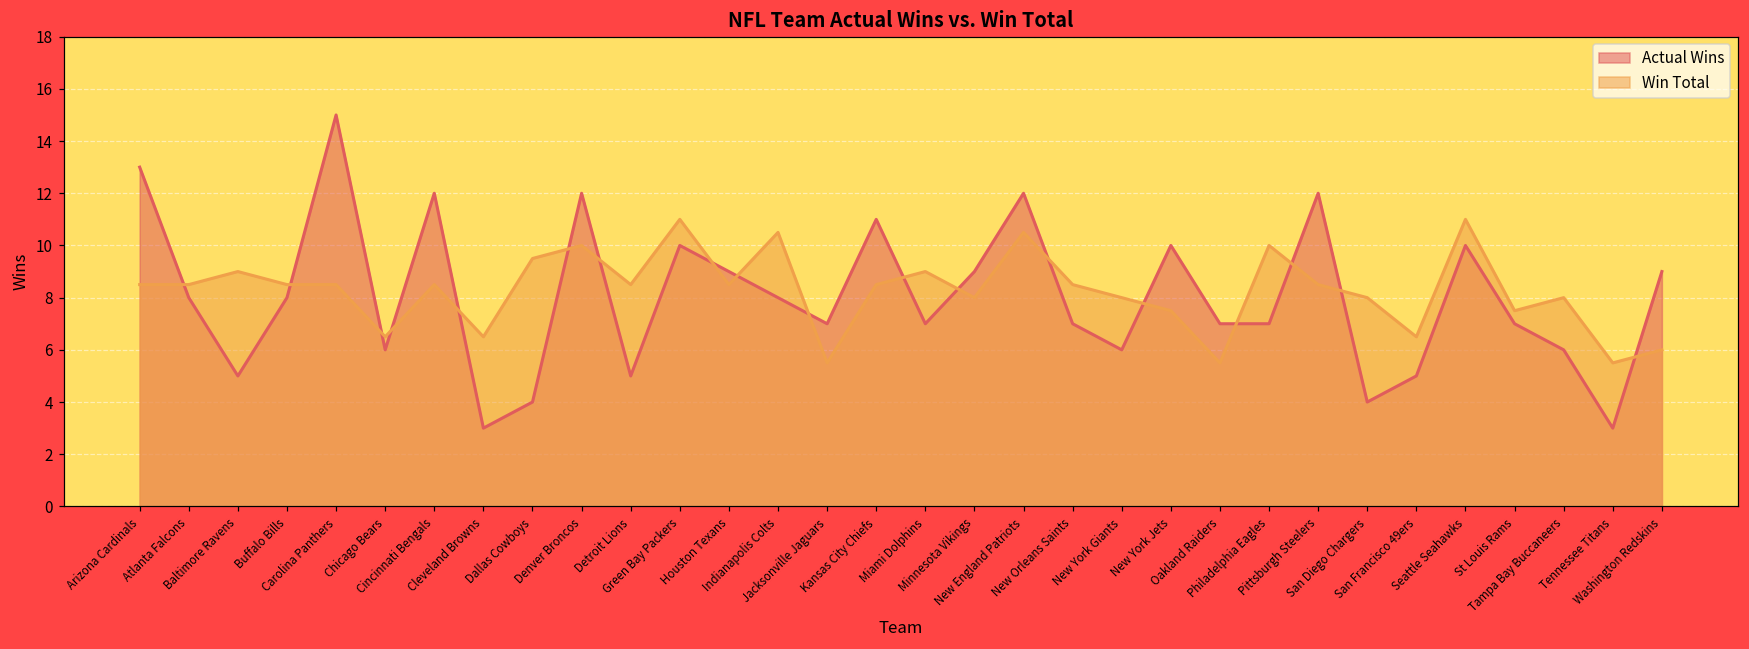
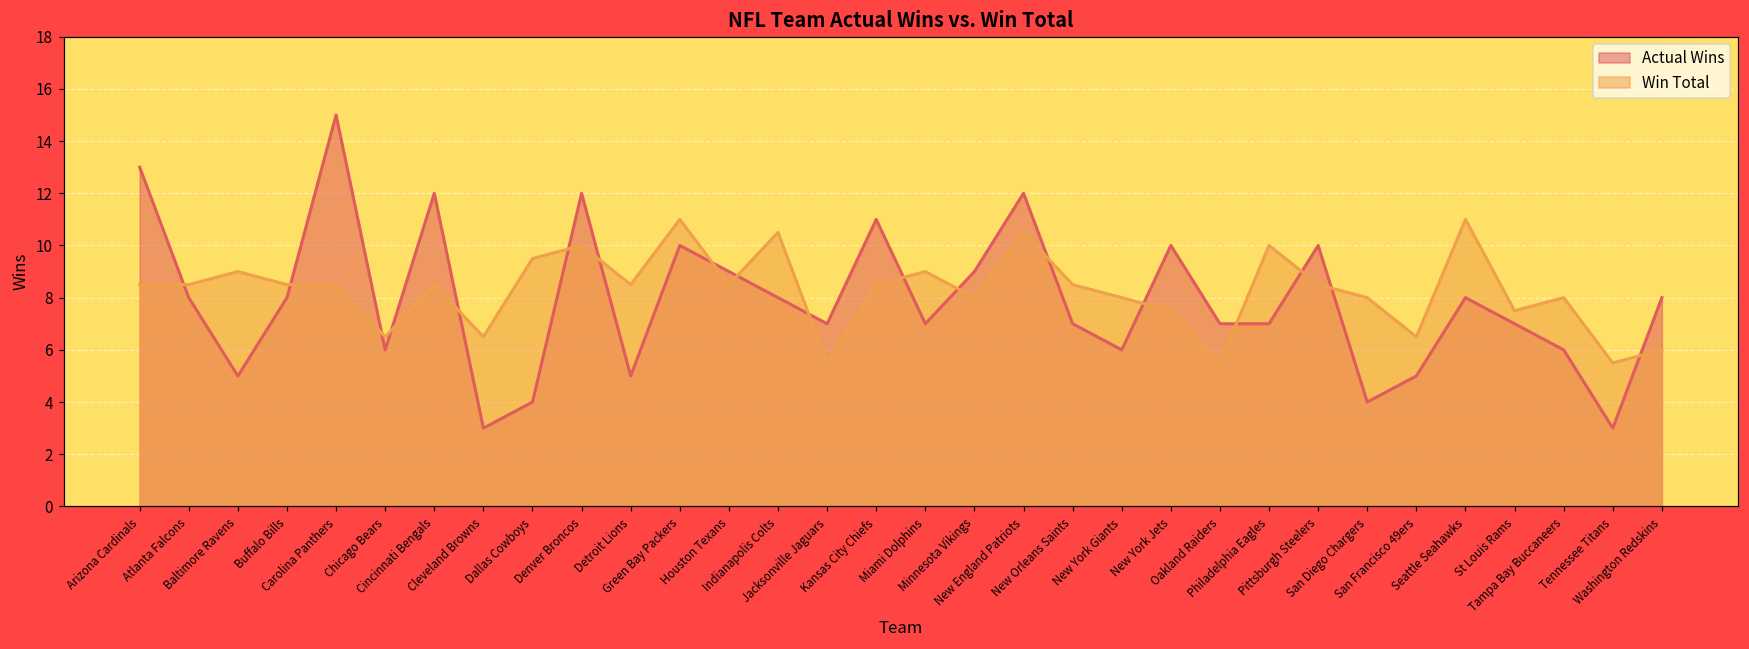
  {
    "Actual Wins": {
      "Arizona Cardinals": 13,
      "Atlanta Falcons": 8,
      "Baltimore Ravens": 5,
      "Buffalo Bills": 8,
      "Carolina Panthers": 15,
      "Chicago Bears": 6,
      "Cincinnati Bengals": 12,
      "Cleveland Browns": 3,
      "Dallas Cowboys": 4,
      "Denver Broncos": 12,
      "Detroit Lions": 5,
      "Green Bay Packers": 10,
      "Houston Texans": 9,
      "Indianapolis Colts": 8,
      "Jacksonville Jaguars": 7,
      "Kansas City Chiefs": 11,
      "Miami Dolphins": 7,
      "Minnesota Vikings": 9,
      "New England Patriots": 12,
      "New Orleans Saints": 7,
      "New York Giants": 6,
      "New York Jets": 10,
      "Oakland Raiders": 7,
      "Philadelphia Eagles": 7,
-     "Pittsburgh Steelers": 12,
+     "Pittsburgh Steelers": 10,
      "San Diego Chargers": 4,
      "San Francisco 49ers": 5,
-     "Seattle Seahawks": 10,
+     "Seattle Seahawks": 8,
      "St Louis Rams": 7,
      "Tampa Bay Buccaneers": 6,
      "Tennessee Titans": 3,
-     "Washington Redskins": 9
+     "Washington Redskins": 8
    },
    "Win Total": {
      "Arizona Cardinals": 8.5,
      "Atlanta Falcons": 8.5,
      "Baltimore Ravens": 9,
      "Buffalo Bills": 8.5,
      "Carolina Panthers": 8.5,
      "Chicago Bears": 6.5,
      "Cincinnati Bengals": 8.5,
      "Cleveland Browns": 6.5,
      "Dallas Cowboys": 9.5,
      "Denver Broncos": 10,
      "Detroit Lions": 8.5,
      "Green Bay Packers": 11,
      "Houston Texans": 8.5,
      "Indianapolis Colts": 10.5,
      "Jacksonville Jaguars": 5.5,
      "Kansas City Chiefs": 8.5,
      "Miami Dolphins": 9,
      "Minnesota Vikings": 8,
      "New England Patriots": 10.5,
      "New Orleans Saints": 8.5,
      "New York Giants": 8,
      "New York Jets": 7.5,
      "Oakland Raiders": 5.5,
      "Philadelphia Eagles": 10,
      "Pittsburgh Steelers": 8.5,
      "San Diego Chargers": 8,
      "San Francisco 49ers": 6.5,
      "Seattle Seahawks": 11,
      "St Louis Rams": 7.5,
      "Tampa Bay Buccaneers": 8,
      "Tennessee Titans": 5.5,
      "Washington Redskins": 6
    }
  }
